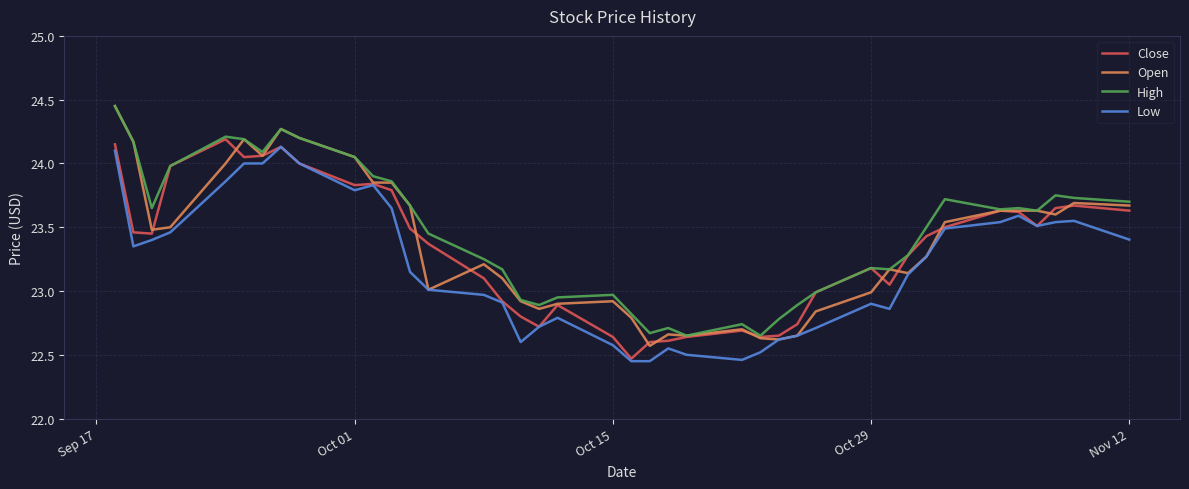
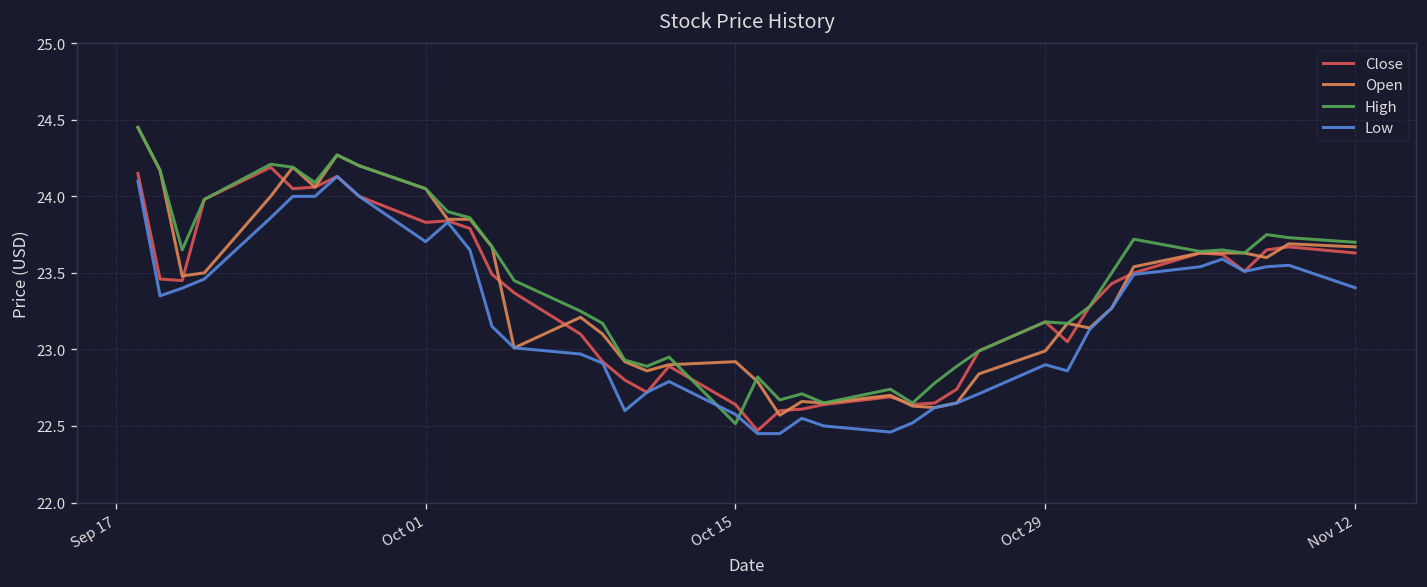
  {
    "High": {
-     "Oct 15": 22.97,
+     "Oct 15": 22.51,
      "Nov 12": 23.70
    },
    "Low": {
-     "Oct 01": 23.79,
+     "Oct 01": 23.70,
      "Oct 15": 22.58,
      "Oct 29": 22.90,
      "Nov 12": 23.40
    }
  }
